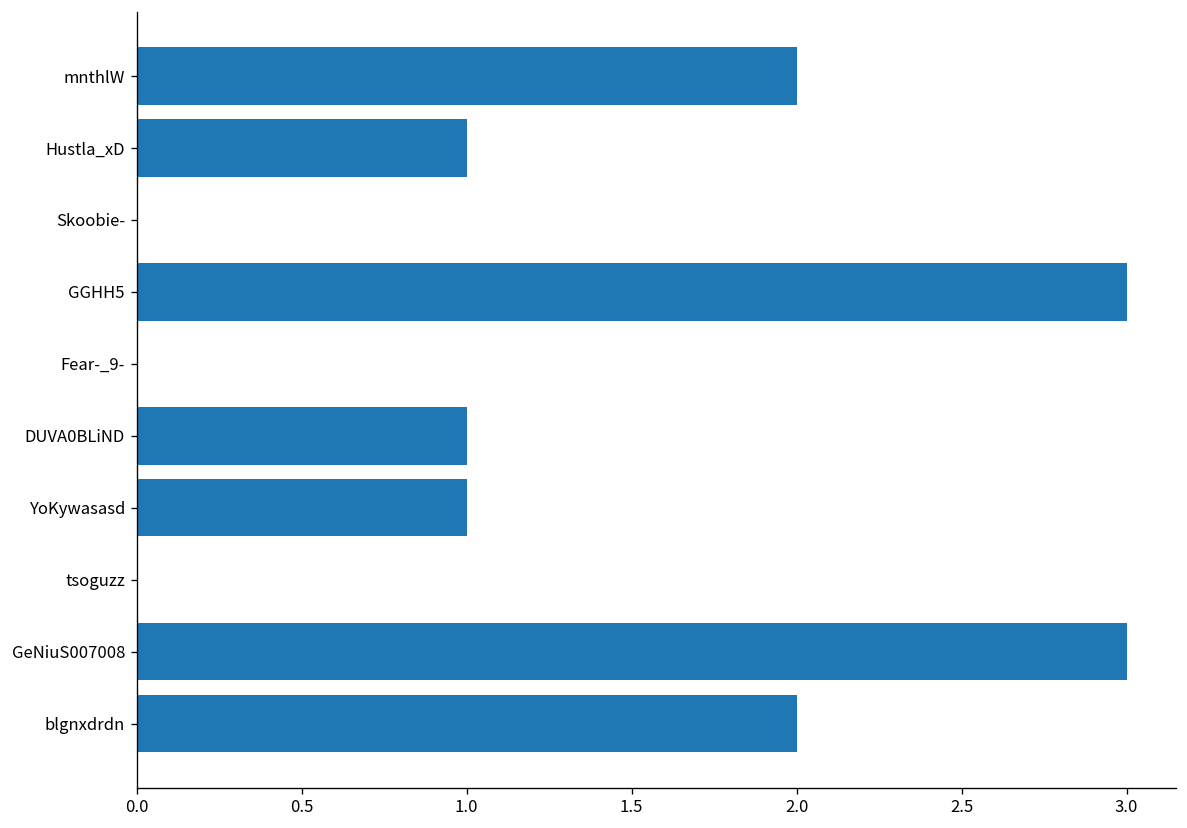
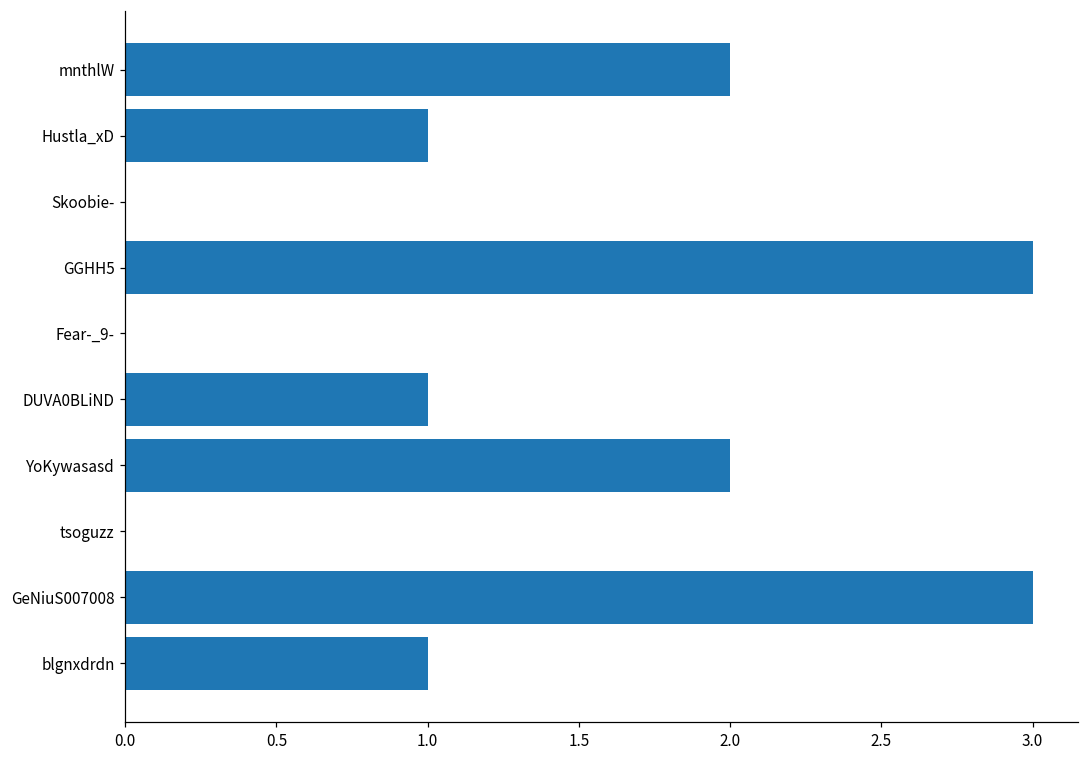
  {
    "mnthlW": 2,
    "Hustla_xD": 1,
    "Skoobie-": 0,
    "GGHH5": 3,
    "Fear-_9-": 0,
    "DUVA0BLiND": 1,
-   "YoKywasasd": 1,
+   "YoKywasasd": 2,
    "tsoguzz": 0,
    "GeNiuS007008": 3,
-   "blgnxdrdn": 2
+   "blgnxdrdn": 1
  }
